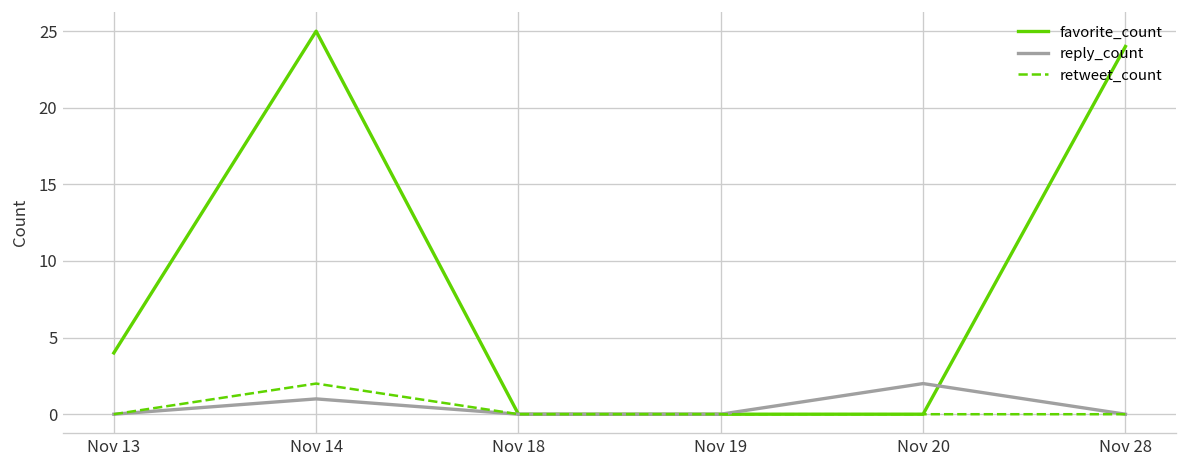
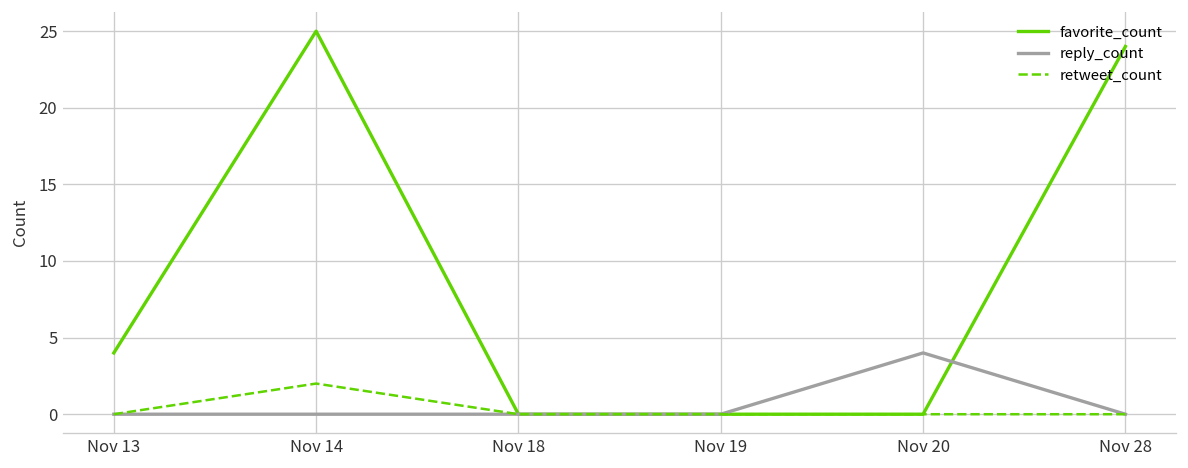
  {
    "reply_count": {
-     "Nov 14": 1,
-     "Nov 20": 2
+     "Nov 14": 0,
+     "Nov 20": 4
    }
  }
